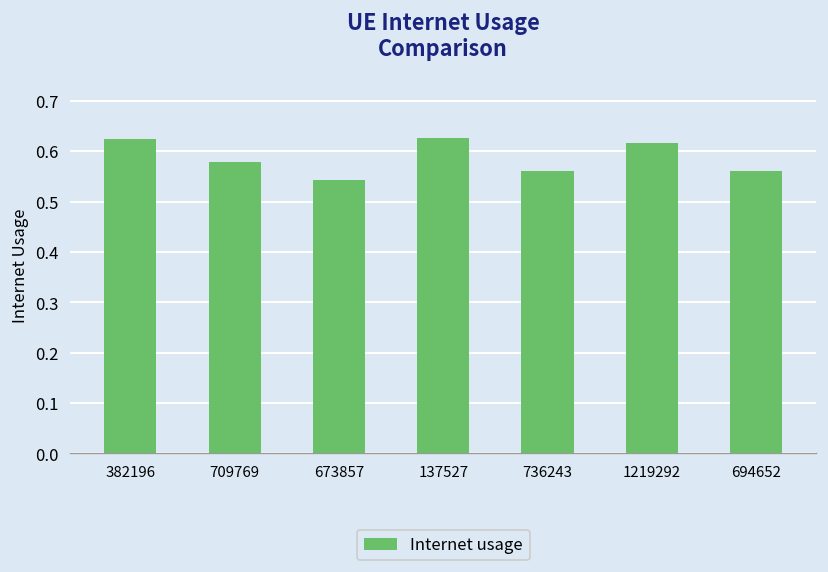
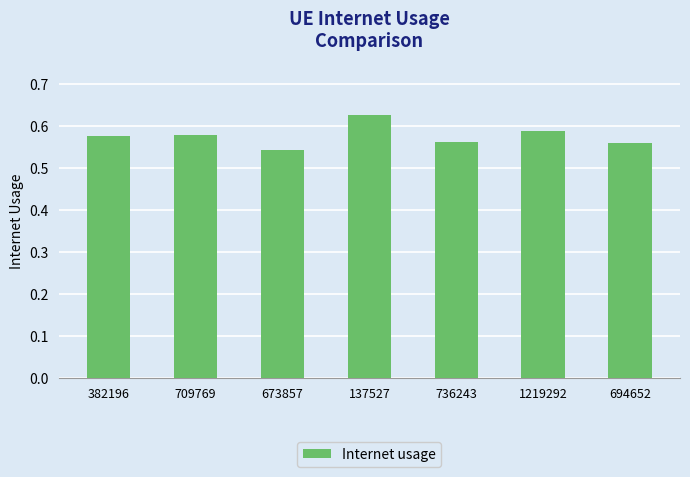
  {
-   "382196": 0.62,
+   "382196": 0.58,
    "709769": 0.58,
    "673857": 0.54,
    "137527": 0.63,
    "736243": 0.56,
-   "1219292": 0.62,
+   "1219292": 0.59,
    "694652": 0.56
  }
